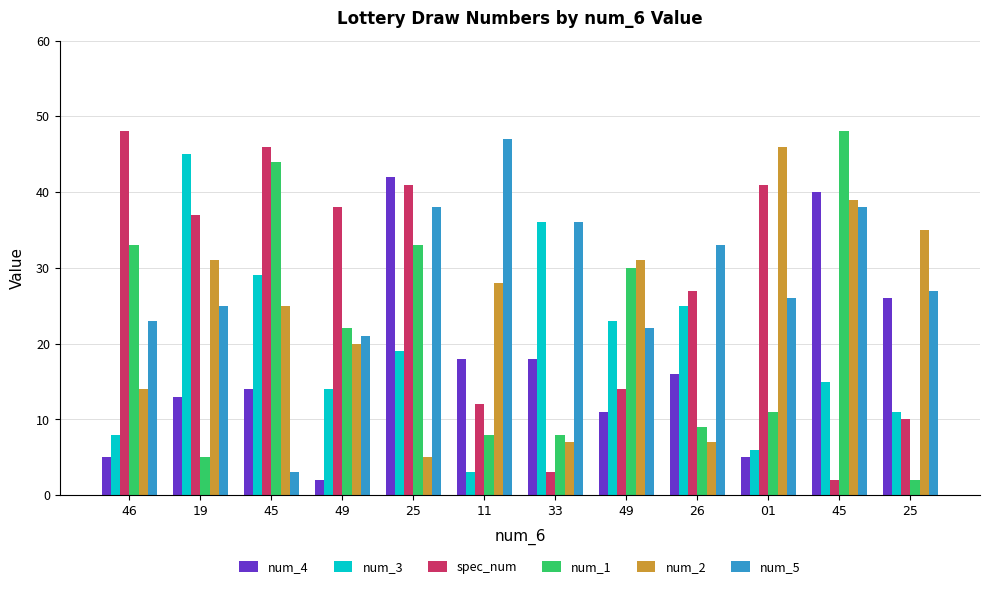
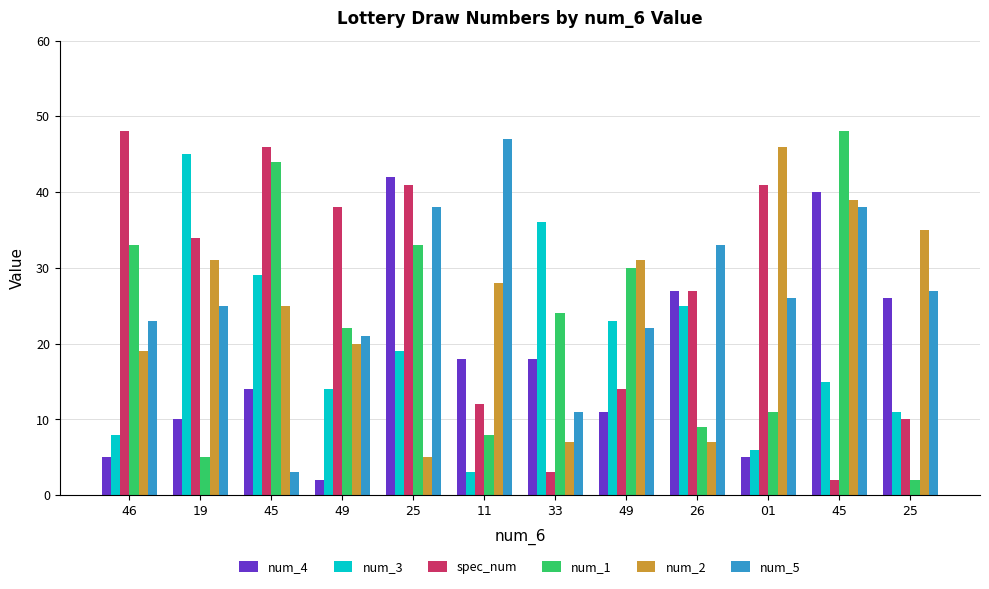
  {
    "num_4": {
      "46": 5,
-     "19": 13,
+     "19": 10,
      "11": 18,
      "33": 18,
-     "26": 16,
+     "26": 27,
      "01": 5
    },
    "num_3": {
      "46": 8,
      "19": 45,
      "11": 3,
      "33": 36,
      "26": 25,
      "01": 6
    },
    "spec_num": {
      "46": 48,
-     "19": 37,
+     "19": 34,
      "11": 12,
      "33": 3,
      "26": 27,
      "01": 41
    },
    "num_1": {
      "46": 33,
      "19": 5,
      "11": 8,
-     "33": 8,
+     "33": 24,
      "26": 9,
      "01": 11
    },
    "num_2": {
-     "46": 14,
+     "46": 19,
      "19": 31,
      "11": 28,
      "33": 7,
      "26": 7,
      "01": 46
    },
    "num_5": {
      "46": 23,
      "19": 25,
      "11": 47,
-     "33": 36,
+     "33": 11,
      "26": 33,
      "01": 26
    }
  }
